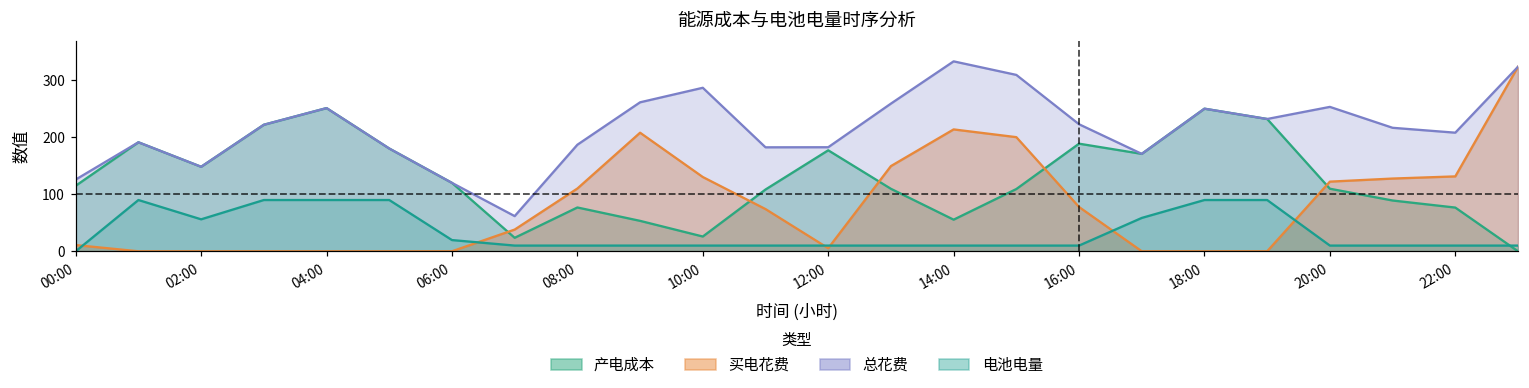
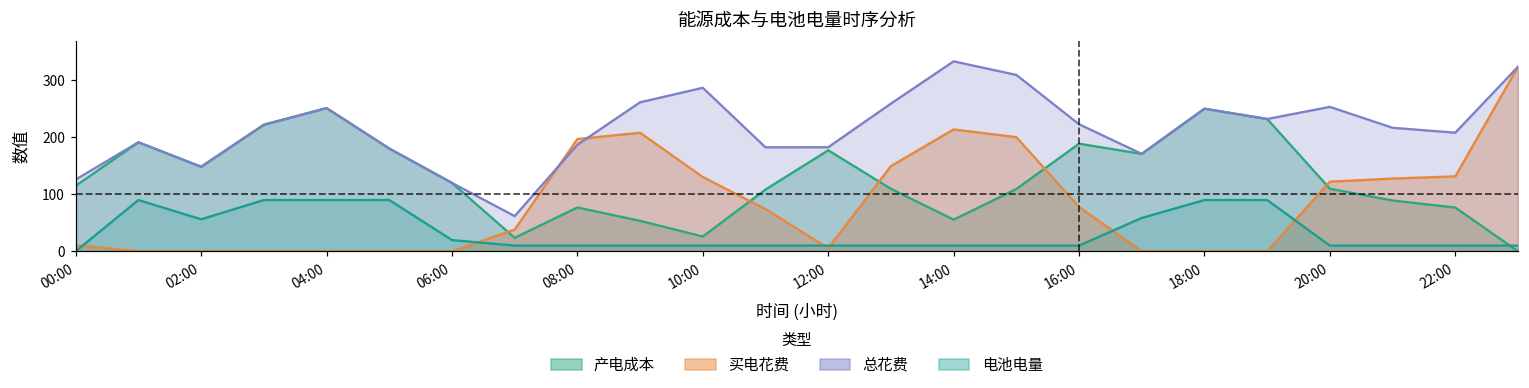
  {
    "买电花费": {
      "00:00": 10,
      "02:00": 0,
      "04:00": 0,
      "06:00": 0,
-     "08:00": 110,
+     "08:00": 200,
      "10:00": 130,
      "14:00": 210,
      "16:00": 80,
      "18:00": 0,
      "20:00": 120,
      "22:00": 130
    }
  }
